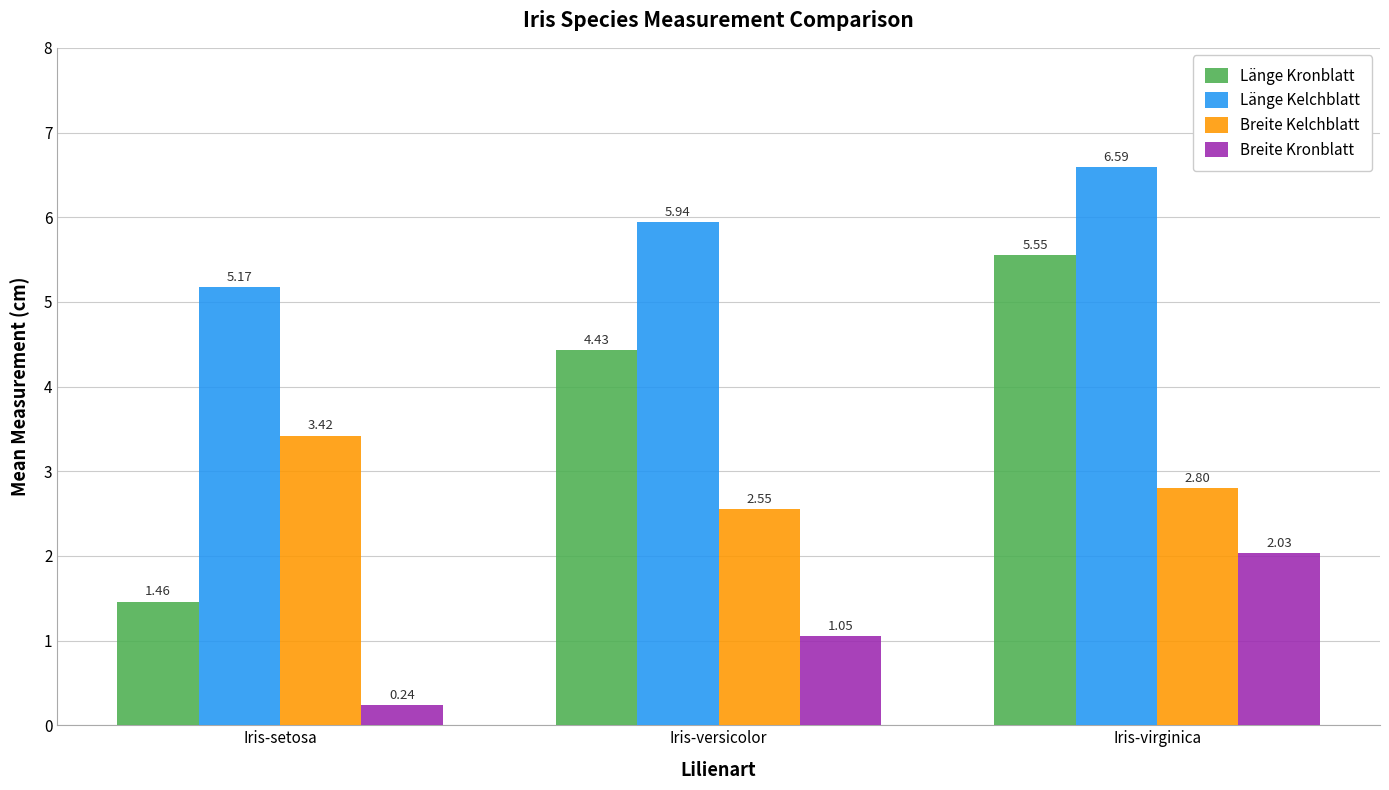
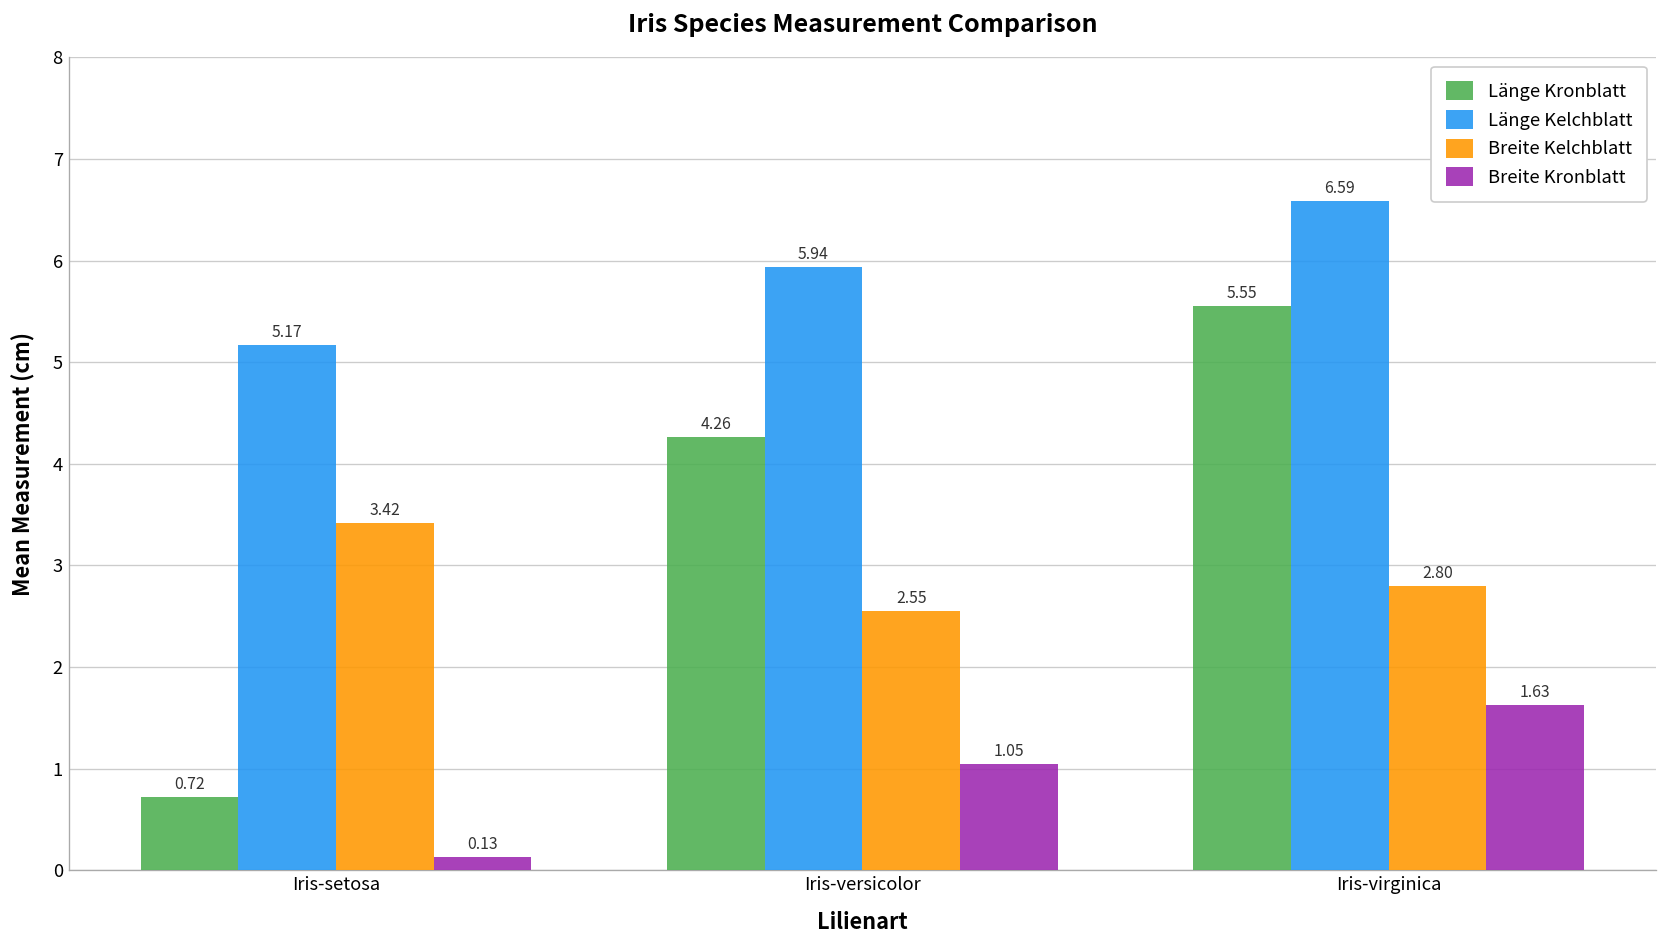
  {
    "Länge Kronblatt": {
-     "Iris-setosa": 1.46,
-     "Iris-versicolor": 4.43,
+     "Iris-setosa": 0.72,
+     "Iris-versicolor": 4.26,
      "Iris-virginica": 5.55
    },
    "Länge Kelchblatt": {
      "Iris-setosa": 5.17,
      "Iris-versicolor": 5.94,
      "Iris-virginica": 6.59
    },
    "Breite Kelchblatt": {
      "Iris-setosa": 3.42,
      "Iris-versicolor": 2.55,
      "Iris-virginica": 2.80
    },
    "Breite Kronblatt": {
-     "Iris-setosa": 0.24,
+     "Iris-setosa": 0.13,
      "Iris-versicolor": 1.05,
-     "Iris-virginica": 2.03
+     "Iris-virginica": 1.63
    }
  }
